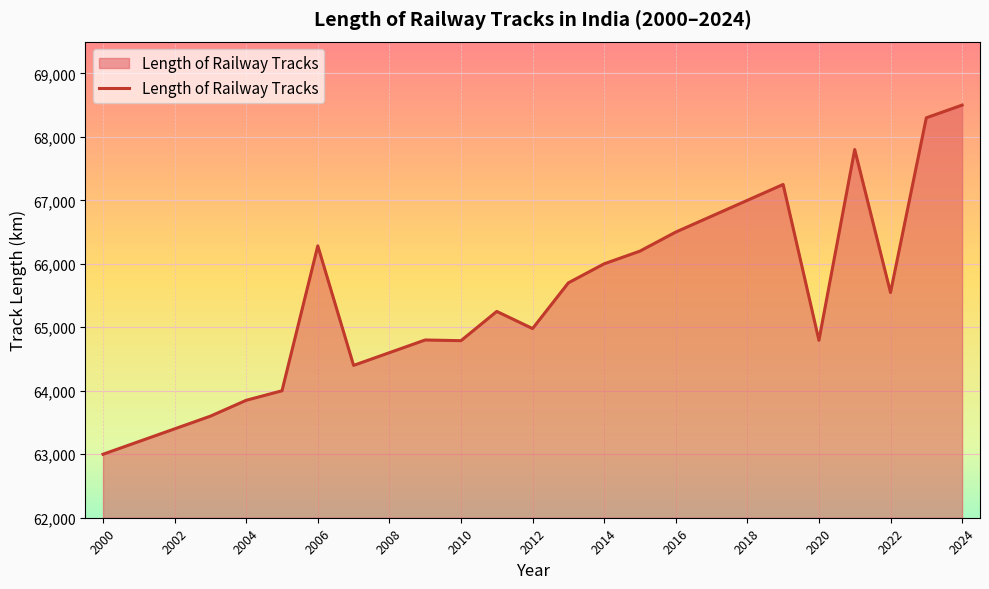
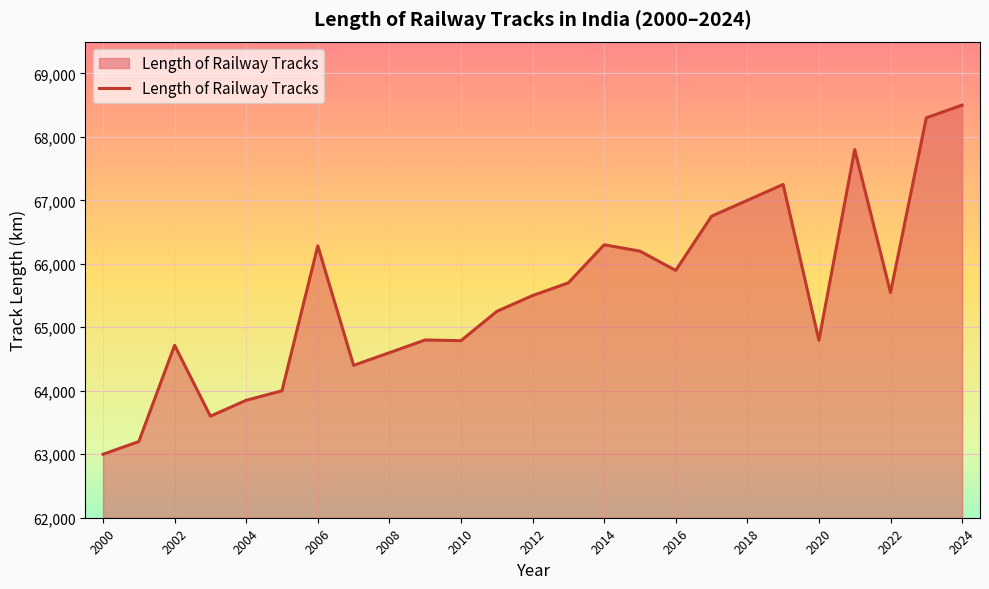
  {
    "2000": "63,000",
-   "2002": "63,400",
+   "2002": "64,700",
    "2004": "63,900",
    "2006": "66,300",
    "2008": "64,600",
    "2010": "64,800",
-   "2012": "65,000",
-   "2014": "66,000",
-   "2016": "66,500",
+   "2012": "65,500",
+   "2014": "66,300",
+   "2016": "65,900",
    "2018": "67,000",
    "2020": "64,800",
    "2022": "65,500",
    "2024": "68,500"
  }
